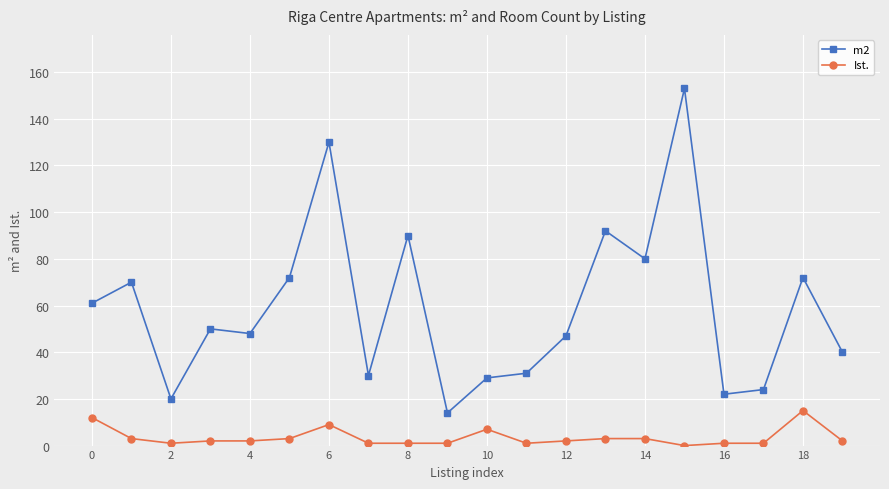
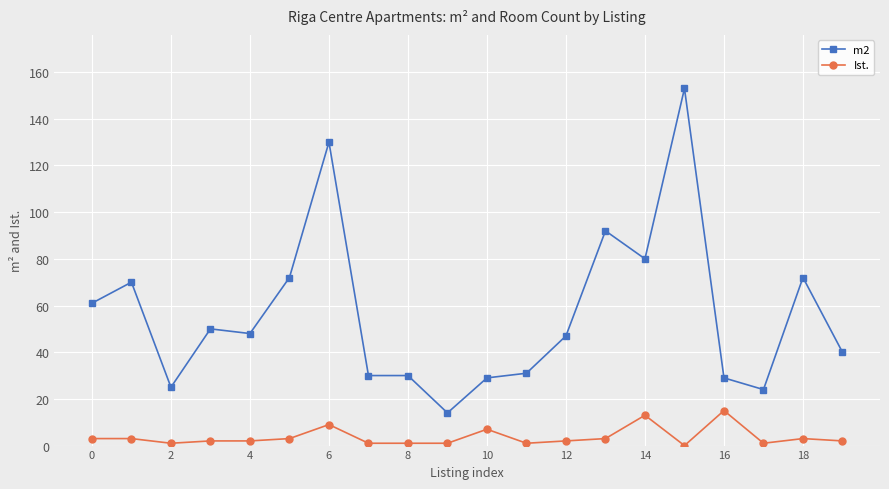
  {
    "m2": {
      "0": 61,
-     "2": 20,
+     "2": 25,
      "4": 48,
      "6": 130,
-     "8": 90,
+     "8": 30,
      "10": 29,
      "12": 47,
      "14": 80,
-     "16": 22,
+     "16": 29,
      "18": 72
    },
    "Ist.": {
-     "0": 12,
+     "0": 3,
      "2": 1,
      "4": 2,
      "6": 9,
      "8": 1,
      "10": 7,
      "12": 2,
-     "14": 3,
-     "16": 1,
-     "18": 15
+     "14": 13,
+     "16": 15,
+     "18": 3
    }
  }
